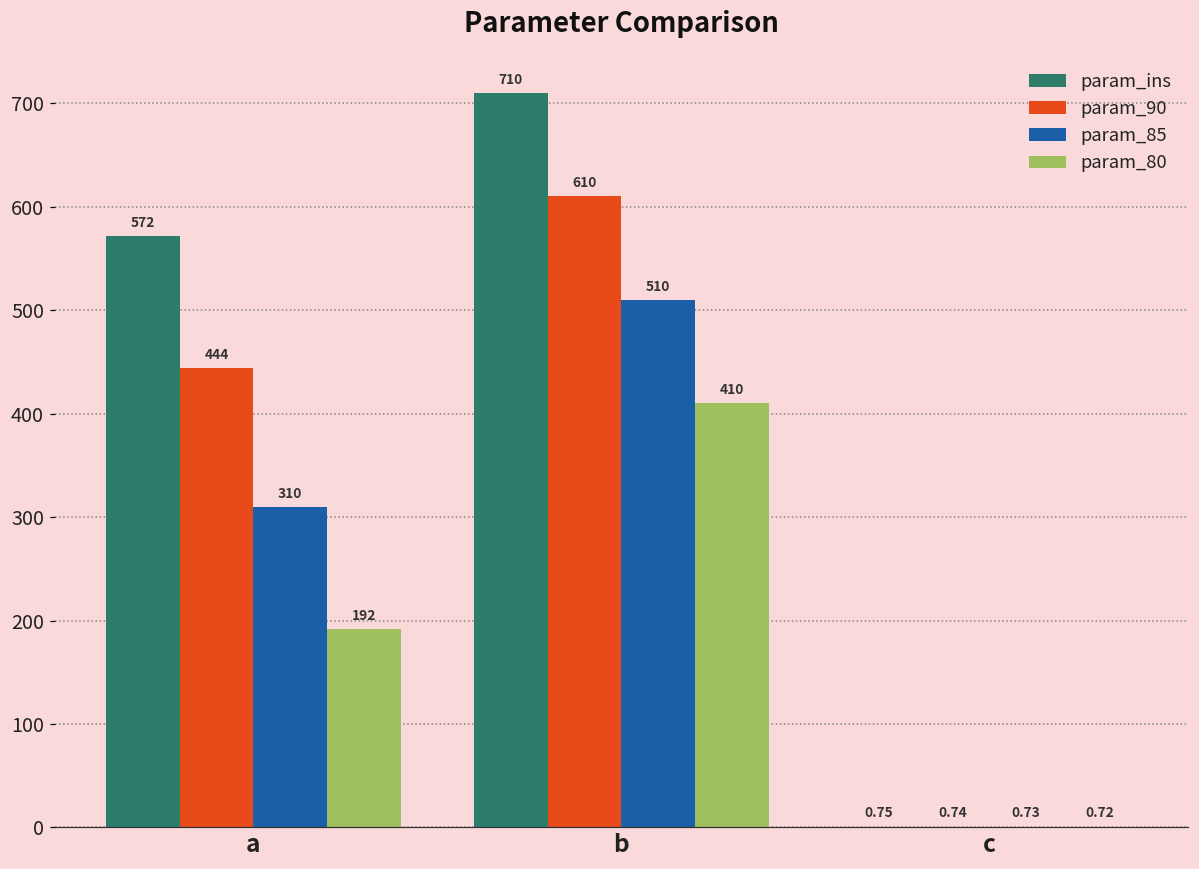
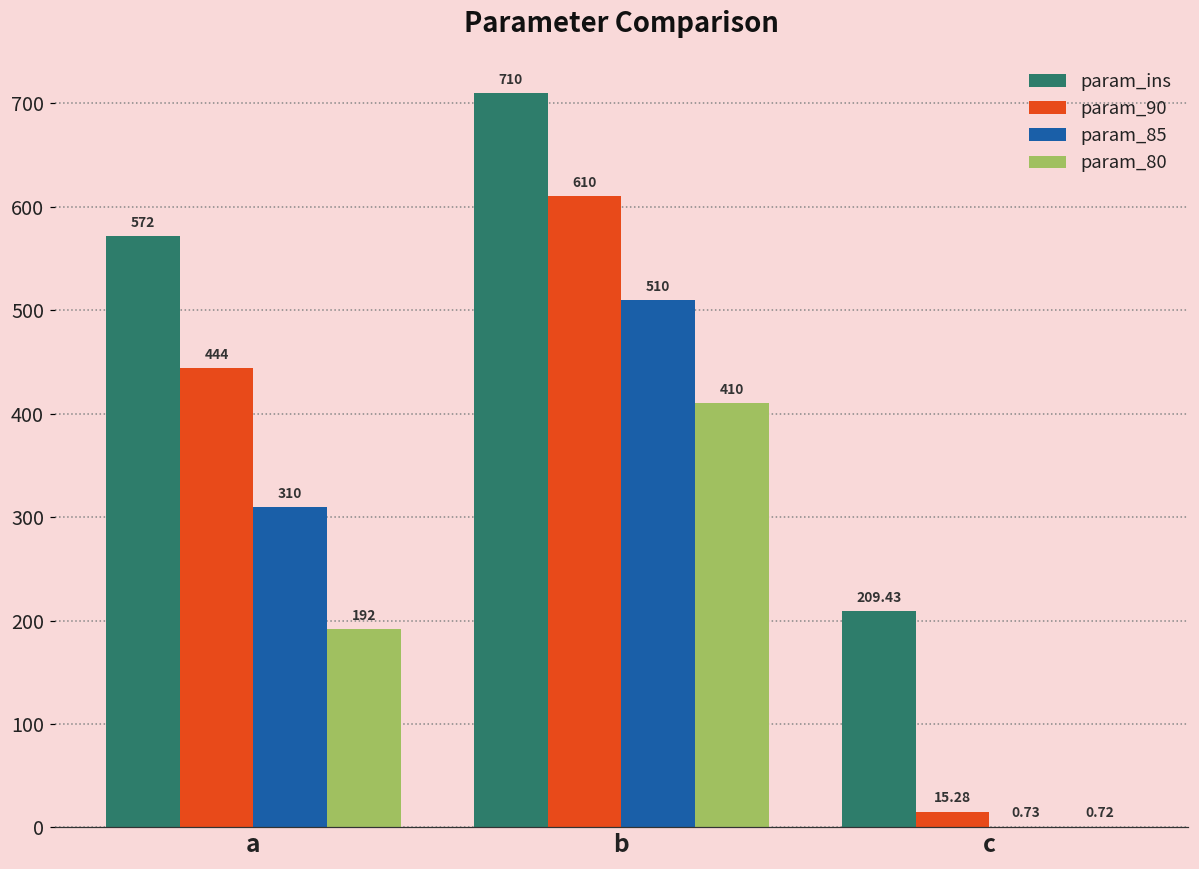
  {
    "param_ins": {
      "a": 572,
      "b": 710,
-     "c": 0.75
+     "c": 209.43
    },
    "param_90": {
      "a": 444,
      "b": 610,
-     "c": 0.74
+     "c": 15.28
    },
    "param_85": {
      "a": 310,
      "b": 510,
      "c": 0.73
    },
    "param_80": {
      "a": 192,
      "b": 410,
      "c": 0.72
    }
  }
